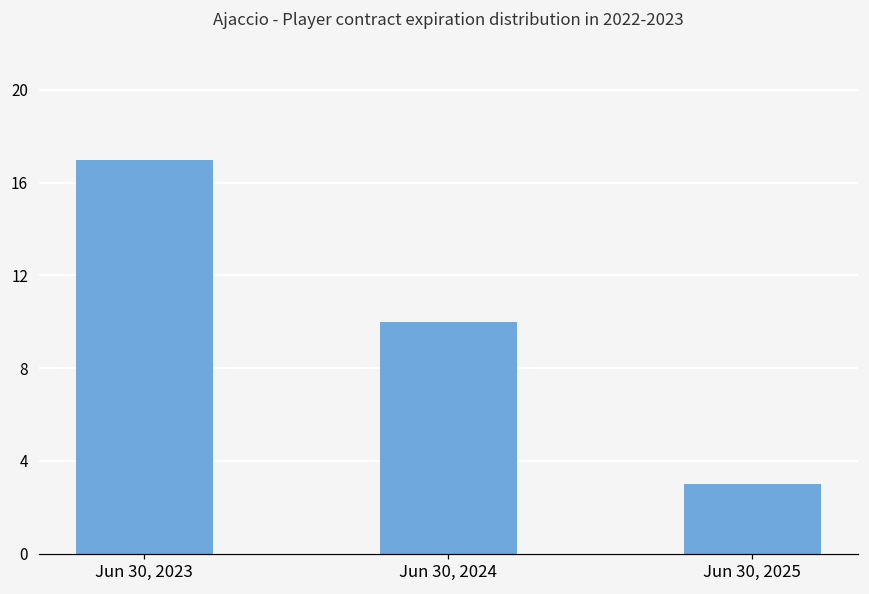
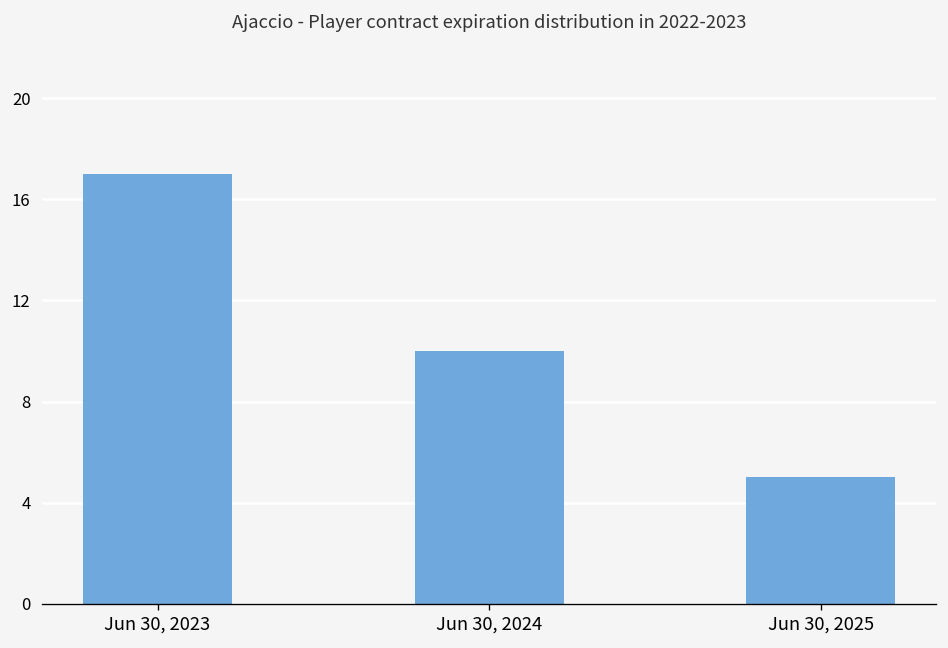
  {
    "Jun 30, 2023": 17,
    "Jun 30, 2024": 10,
-   "Jun 30, 2025": 3
+   "Jun 30, 2025": 5
  }
